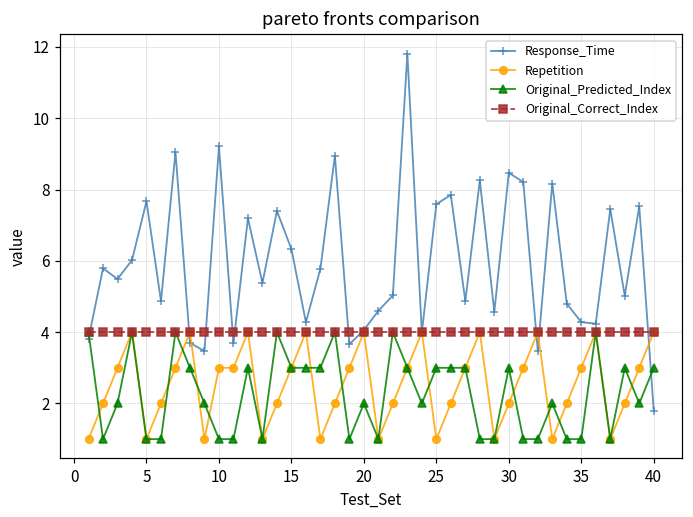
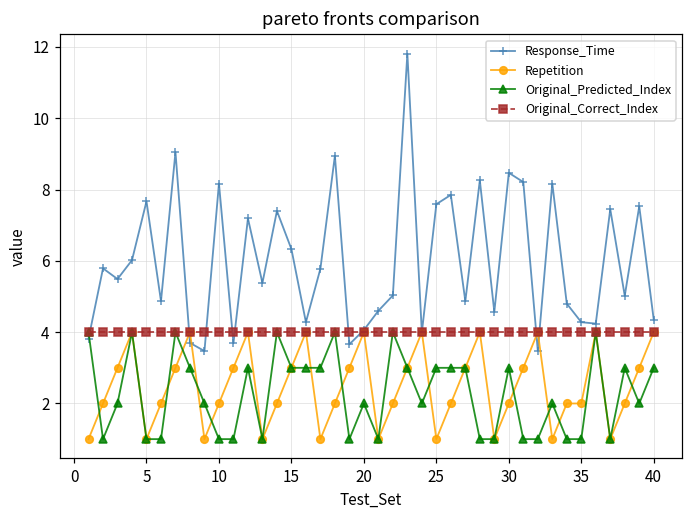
  {
    "Response_Time": {
      "5": 7.7,
-     "10": 9.2,
+     "10": 8.2,
      "15": 6.3,
      "25": 7.6,
      "30": 8.5,
      "35": 4.3,
-     "40": 1.8
+     "40": 4.4
    },
    "Repetition": {
-     "10": 3,
+     "10": 2,
      "25": 1,
      "30": 2,
-     "35": 3
+     "35": 2
    },
    "Original_Predicted_Index": {
      "10": 1.0,
      "20": 2.0,
      "25": 3.0,
      "30": 3.0,
      "35": 1.0,
      "40": 3.0
    },
    "Original_Correct_Index": {
      "5": 4.0,
      "10": 4.0,
      "15": 4.0,
      "25": 4.0,
      "30": 4.0,
      "35": 4.0
    }
  }
